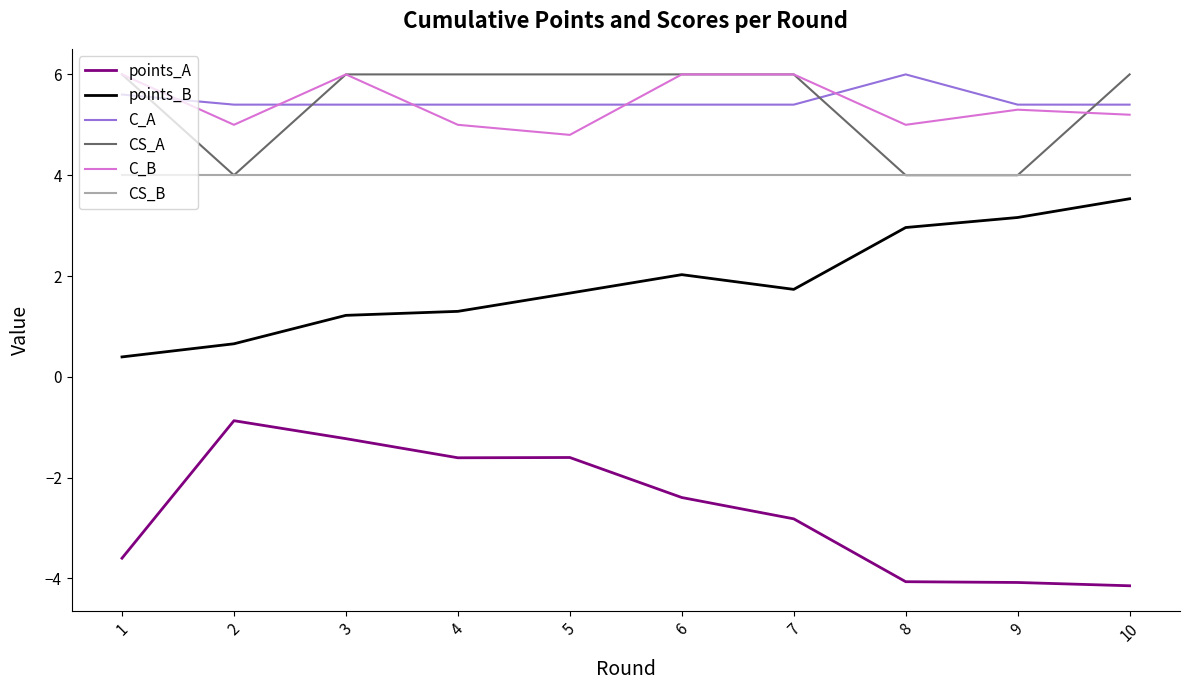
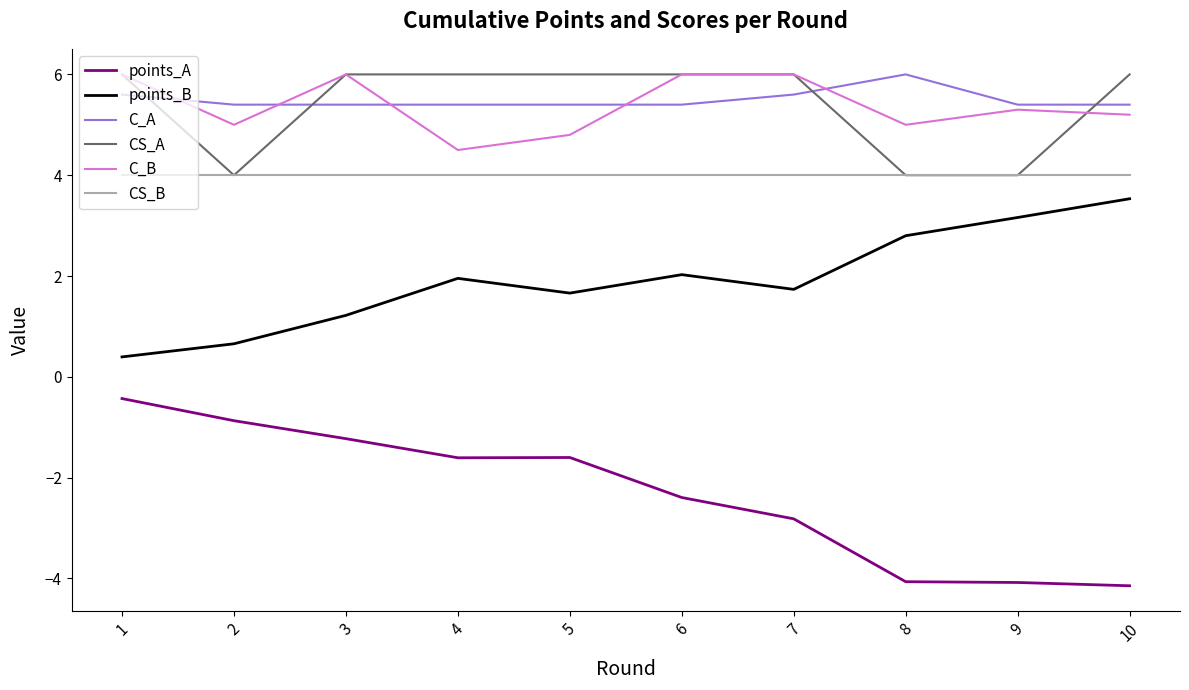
  {
    "points_A": {
-     "1": -3.6,
+     "1": -0.4,
      "2": -0.9,
      "3": -1.2,
      "4": -1.6,
      "5": -1.6,
      "6": -2.4,
      "7": -2.8,
      "8": -4.1,
      "9": -4.1,
      "10": -4.1
    },
    "points_B": {
      "1": 0.4,
      "2": 0.7,
      "3": 1.2,
-     "4": 1.3,
+     "4": 2.0,
      "5": 1.7,
      "6": 2.0,
      "7": 1.7,
-     "8": 3.0,
+     "8": 2.8,
      "9": 3.2,
      "10": 3.5
    },
    "C_A": {
      "2": 5.4,
      "3": 5.4,
      "4": 5.4,
      "5": 5.4,
      "6": 5.4,
-     "7": 5.4,
+     "7": 5.6,
      "8": 6.0,
      "9": 5.4,
      "10": 5.4
    },
    "CS_A": {
      "4": 6.0,
      "5": 6.0,
      "10": 6.0
    },
    "C_B": {
      "2": 5.0,
-     "4": 5.0,
+     "4": 4.5,
      "5": 4.8,
      "8": 5.0,
      "9": 5.3,
      "10": 5.2
    },
    "CS_B": {
      "3": 4.0,
      "4": 4.0,
      "5": 4.0,
      "6": 4.0,
      "7": 4.0,
      "10": 4.0
    }
  }
